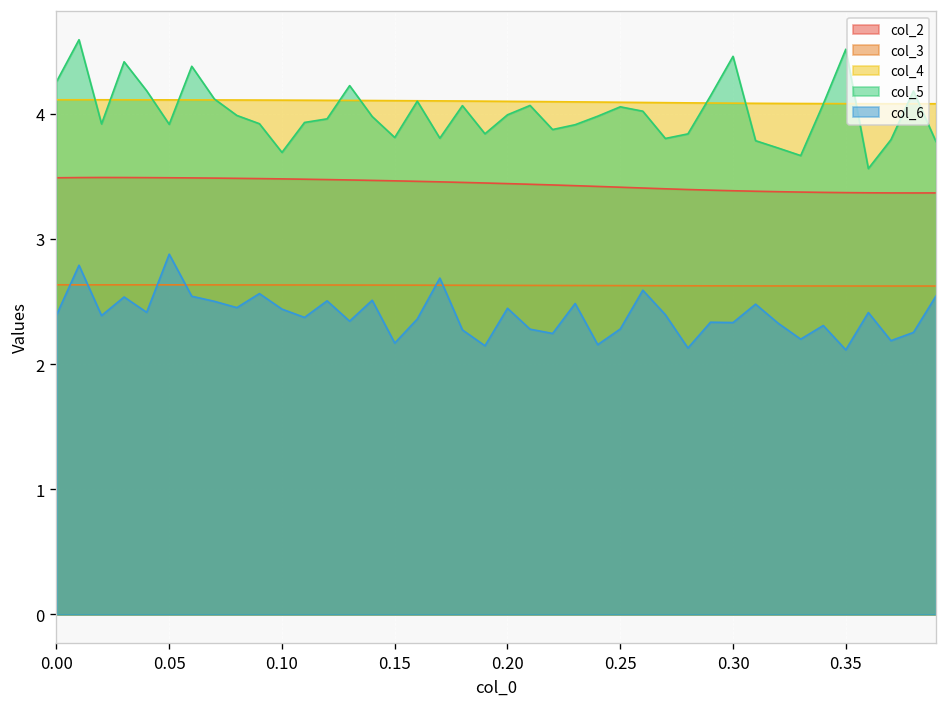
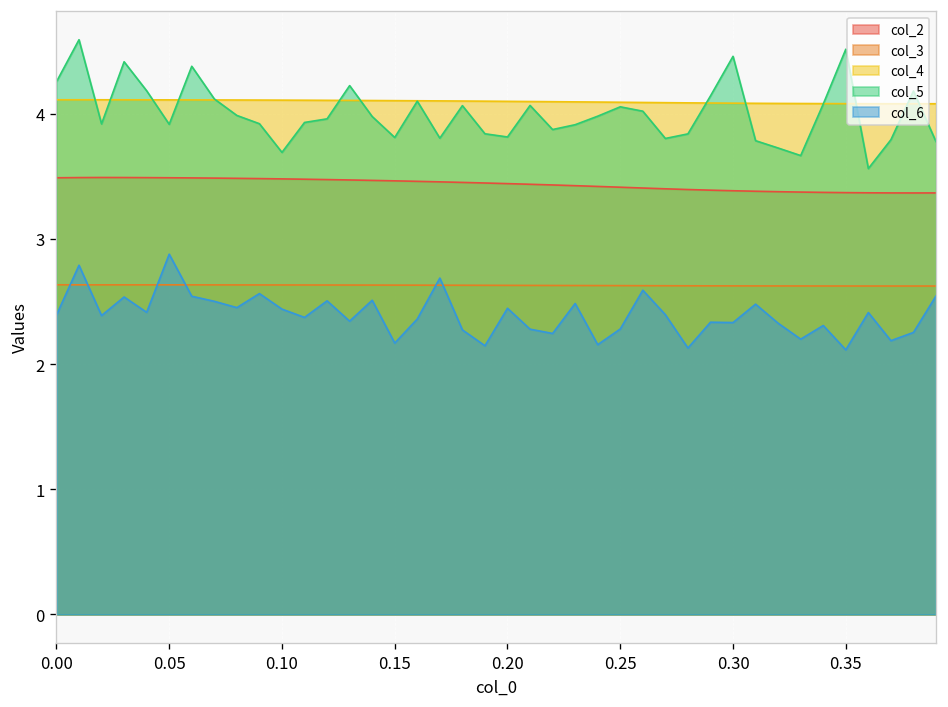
  {
    "col_5": {
      "0.00": 4.26,
      "0.05": 3.92,
      "0.10": 3.69,
      "0.15": 3.81,
-     "0.20": 3.99,
+     "0.20": 3.82,
      "0.25": 4.06,
      "0.30": 4.46,
      "0.35": 4.52
    },
    "col_6": {
      "0.00": 2.39,
      "0.05": 2.88,
      "0.10": 2.44,
      "0.15": 2.17,
      "0.20": 2.45,
      "0.25": 2.28,
      "0.30": 2.33,
      "0.35": 2.11
    }
  }
